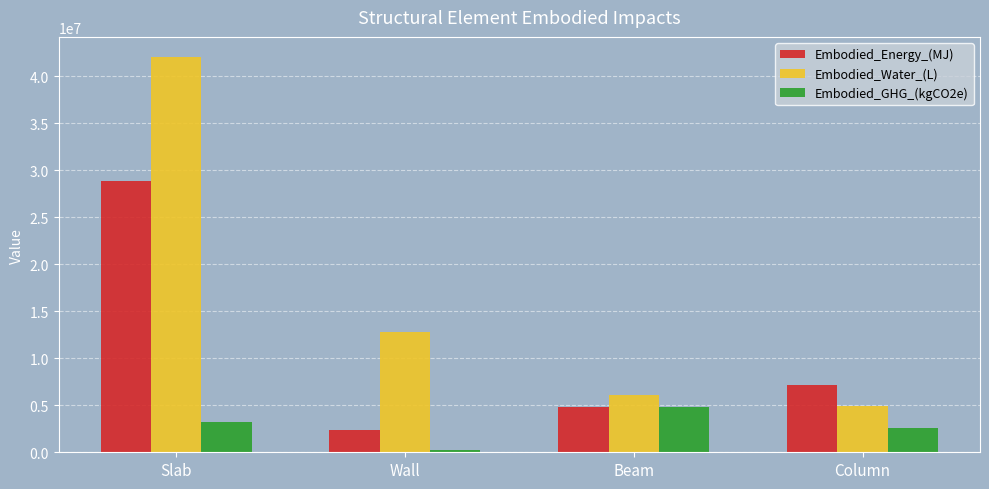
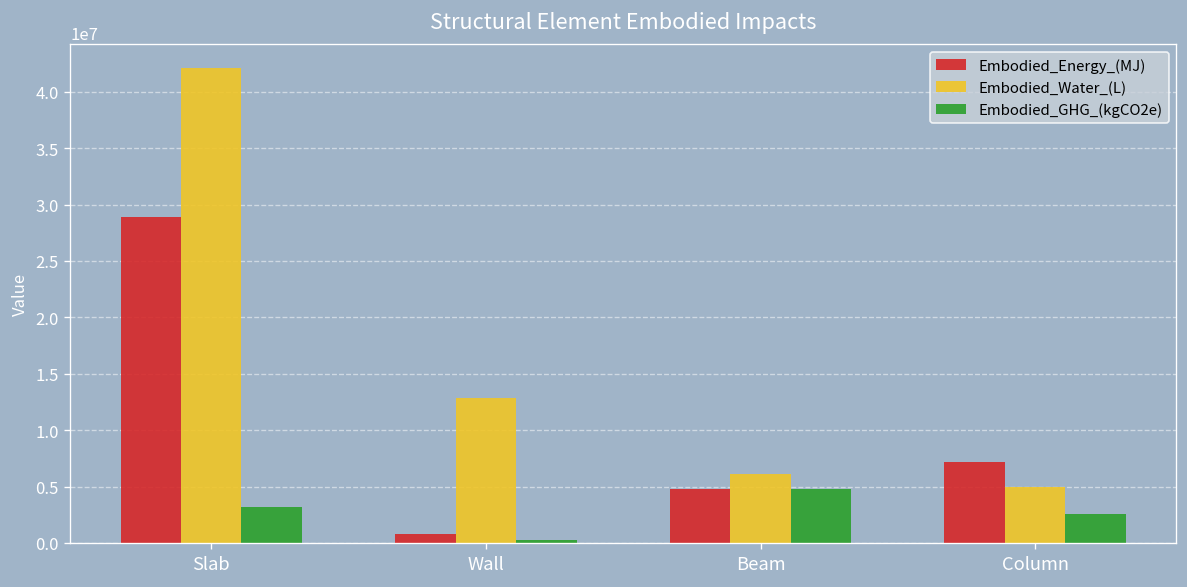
  {
    "Embodied_Energy_(MJ)": {
      "Slab": 29000000,
-     "Wall": 2000000,
+     "Wall": 1000000,
      "Beam": 5000000,
      "Column": 7000000
    },
    "Embodied_Water_(L)": {
      "Slab": 42000000,
      "Wall": 13000000,
      "Beam": 6000000,
      "Column": 5000000
    },
    "Embodied_GHG_(kgCO2e)": {
      "Slab": 3000000,
      "Beam": 5000000,
      "Column": 3000000
    }
  }
